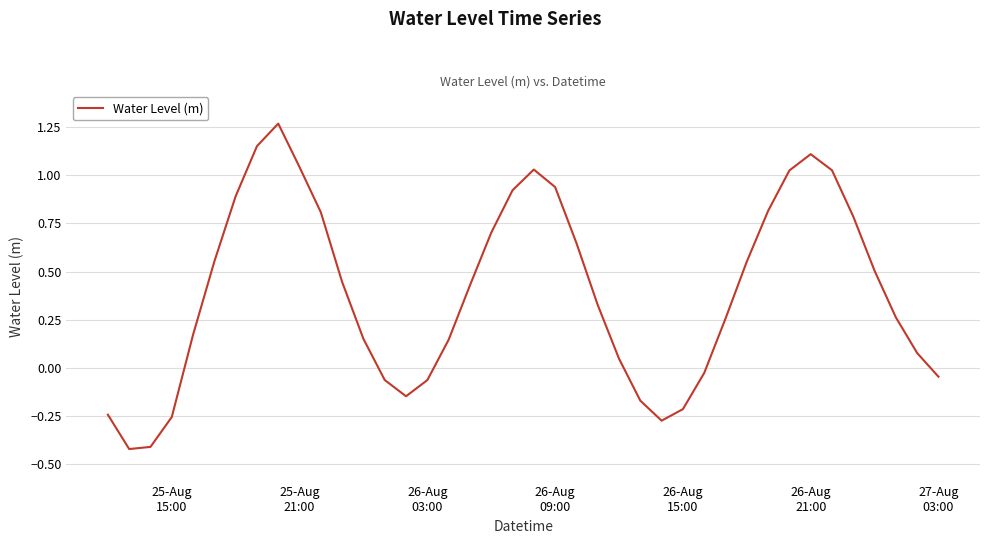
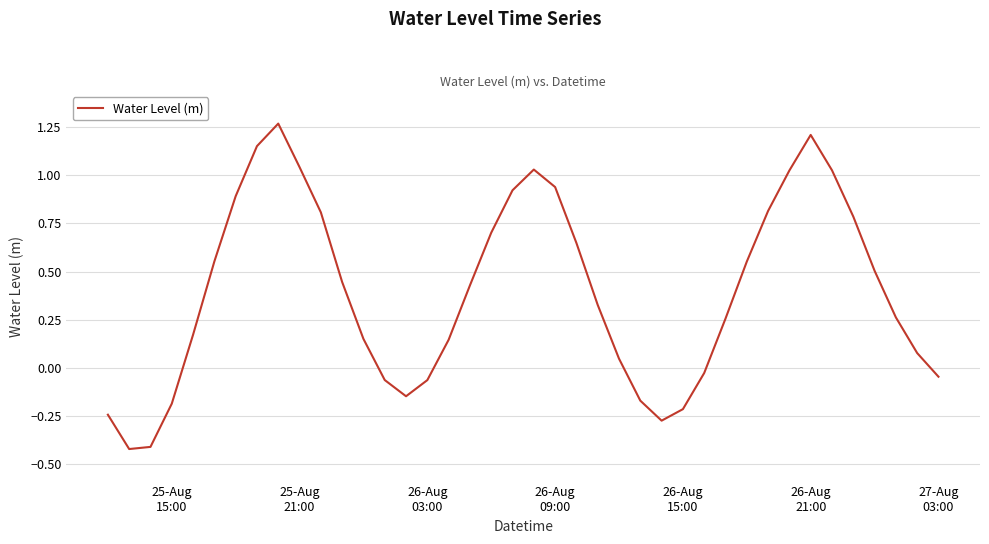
  {
-   "25-Aug 15:00": -0.26,
+   "25-Aug 15:00": -0.19,
    "25-Aug 21:00": 1.04,
    "26-Aug 03:00": -0.06,
    "26-Aug 09:00": 0.94,
    "26-Aug 15:00": -0.21,
-   "26-Aug 21:00": 1.11,
+   "26-Aug 21:00": 1.21,
    "27-Aug 03:00": -0.05
  }
